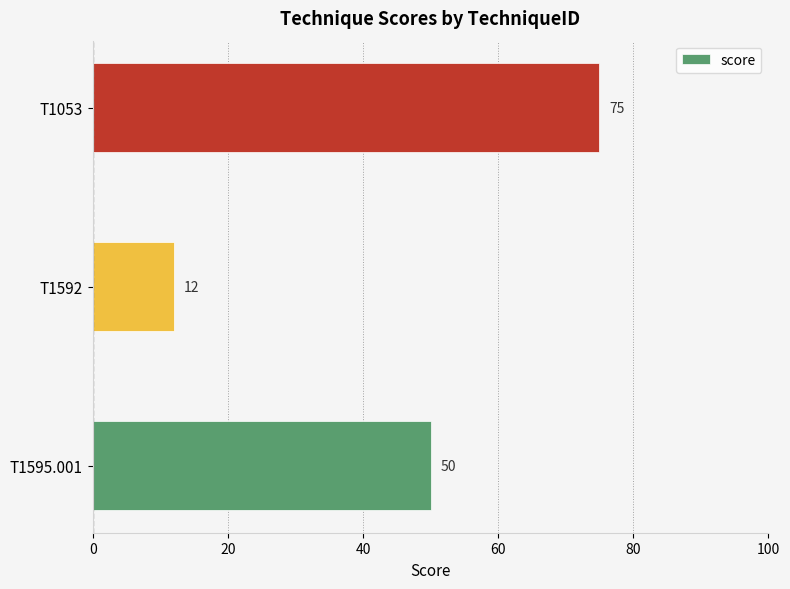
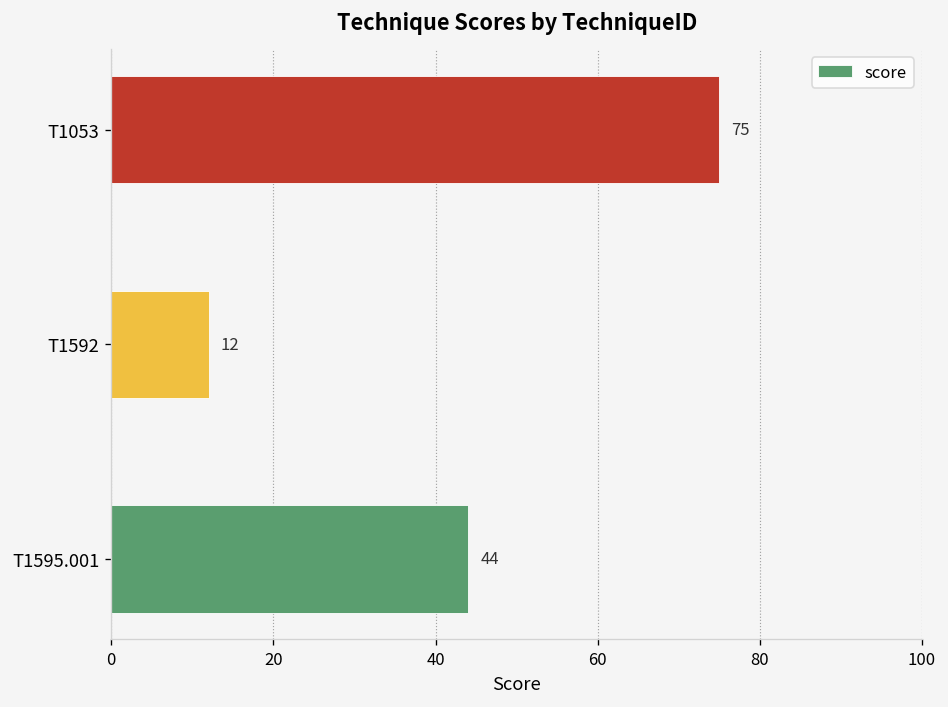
  {
    "T1053": 75,
    "T1592": 12,
-   "T1595.001": 50
+   "T1595.001": 44
  }
